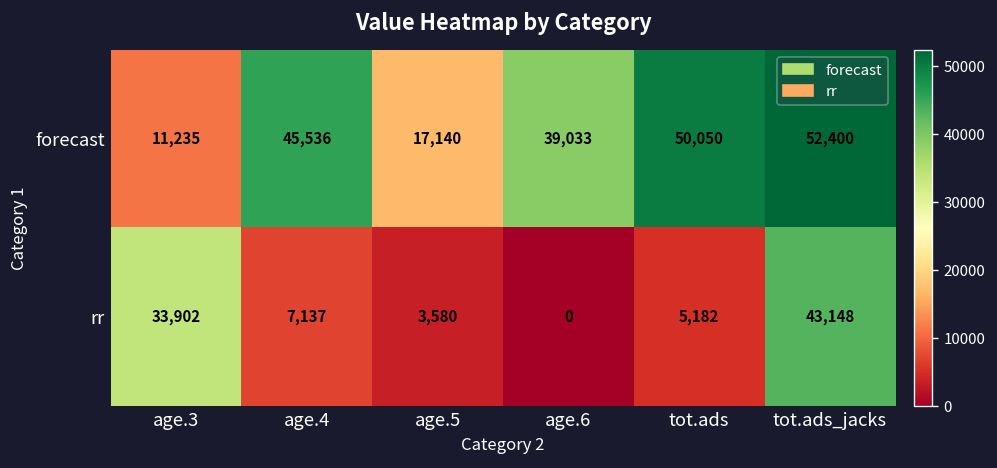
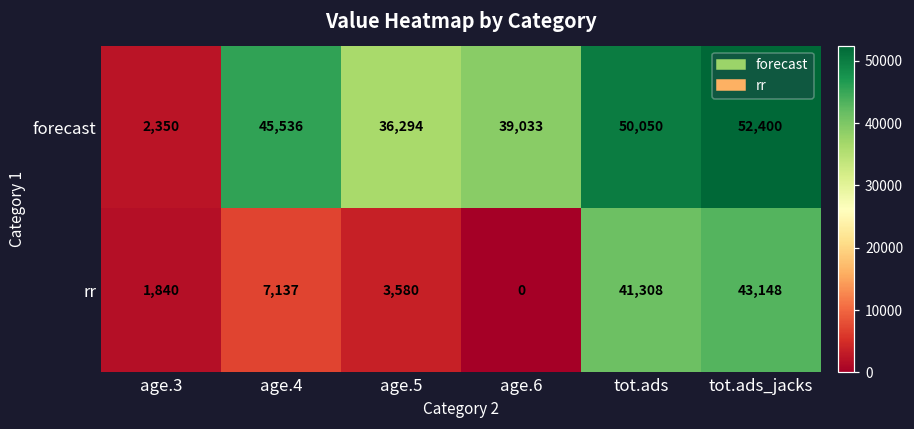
  {
    "forecast": {
-     "age.3": "11,235",
+     "age.3": "2,350",
      "age.4": "45,536",
-     "age.5": "17,140",
+     "age.5": "36,294",
      "age.6": "39,033",
      "tot.ads": "50,050",
      "tot.ads_jacks": "52,400"
    },
    "rr": {
-     "age.3": "33,902",
+     "age.3": "1,840",
      "age.4": "7,137",
      "age.5": "3,580",
      "age.6": "0",
-     "tot.ads": "5,182",
+     "tot.ads": "41,308",
      "tot.ads_jacks": "43,148"
    }
  }
